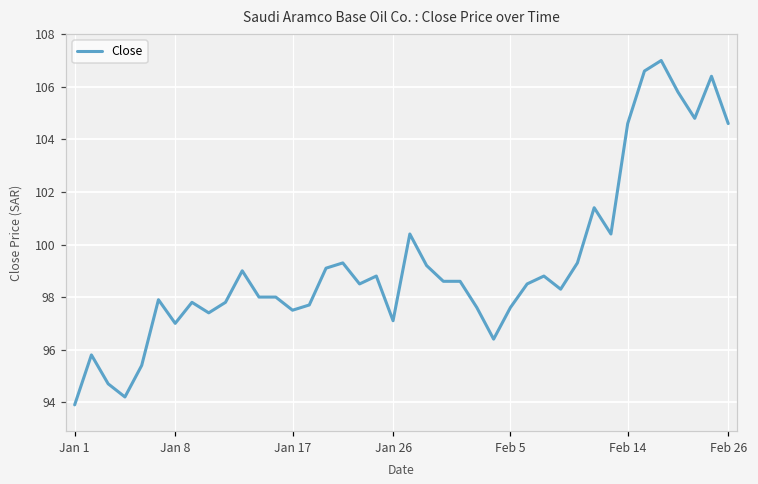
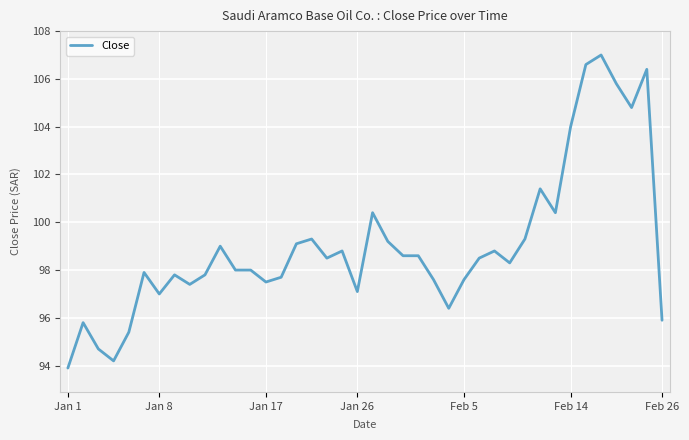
  {
    "Jan 1": 93.9,
    "Jan 8": 97.0,
    "Jan 17": 97.5,
    "Jan 26": 97.1,
    "Feb 5": 97.6,
-   "Feb 14": 104.6,
-   "Feb 26": 104.6
+   "Feb 14": 104.0,
+   "Feb 26": 95.9
  }
